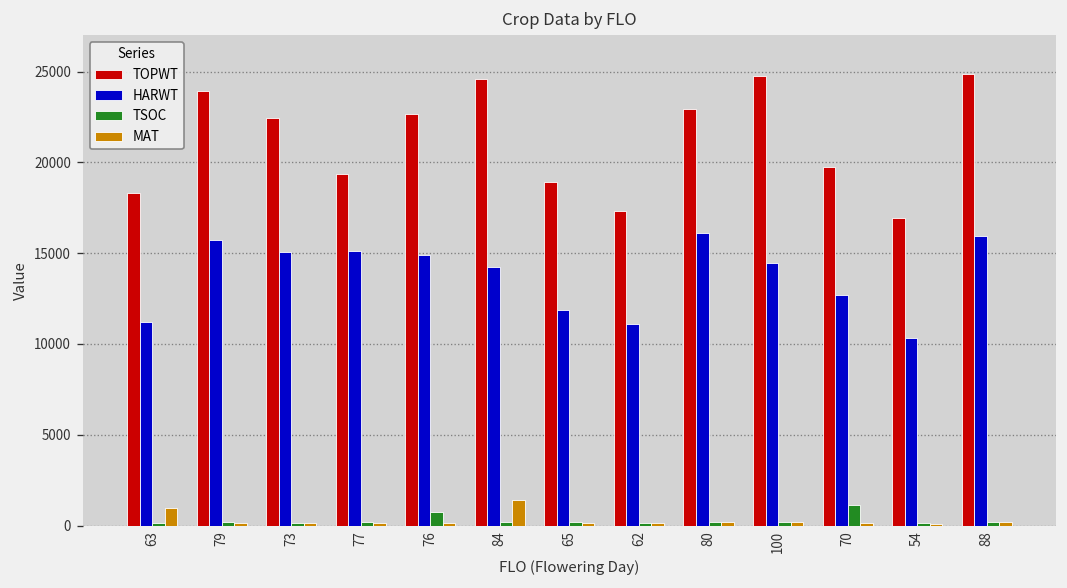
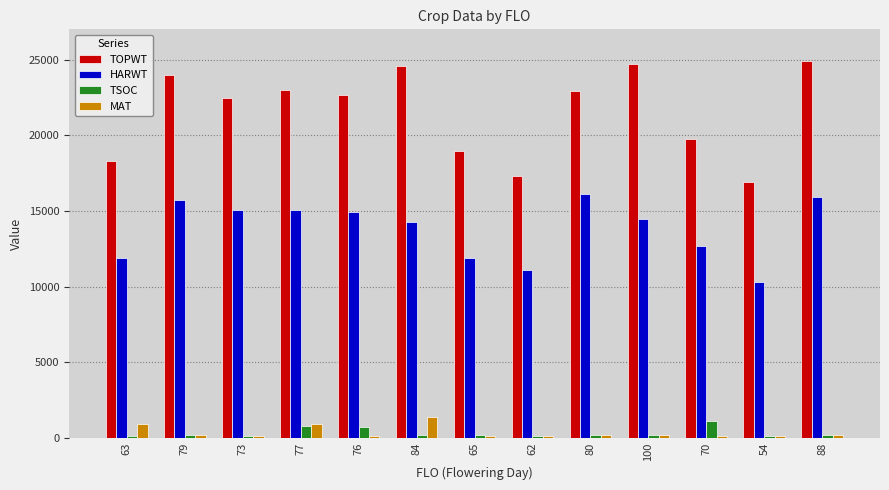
  {
    "TOPWT": {
      "63": 18300,
      "79": 24000,
      "73": 22500,
-     "77": 19400,
+     "77": 23000,
      "76": 22600,
      "84": 24600,
      "65": 18900,
      "62": 17300,
      "80": 22900,
      "100": 24700,
      "70": 19800,
      "54": 16900,
      "88": 24900
    },
    "HARWT": {
-     "63": 11200,
+     "63": 11900,
      "79": 15800,
      "73": 15100,
      "77": 15100,
      "76": 14900,
      "84": 14200,
      "65": 11900,
      "62": 11100,
      "80": 16100,
      "100": 14400,
      "70": 12700,
      "54": 10300,
      "88": 15900
    },
    "TSOC": {
      "79": 200,
-     "77": 200,
+     "77": 800,
      "76": 700,
      "84": 200,
      "65": 200,
      "80": 200,
      "100": 200,
      "70": 1100,
      "88": 200
    },
    "MAT": {
      "63": 1000,
-     "77": 200,
+     "77": 900,
      "84": 1400,
      "80": 200,
      "100": 200,
      "88": 200
    }
  }
